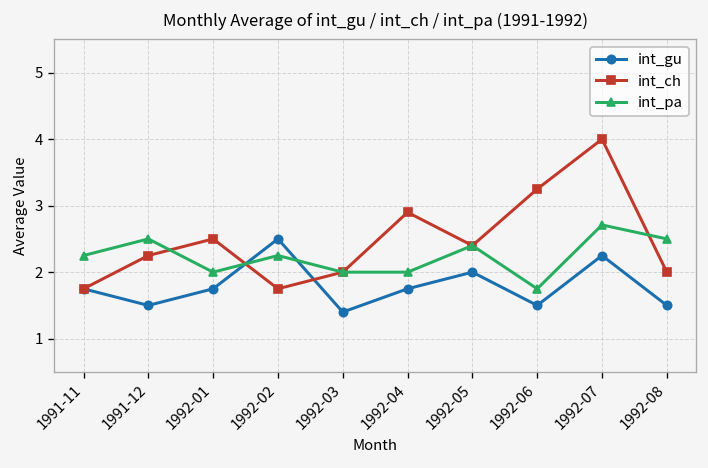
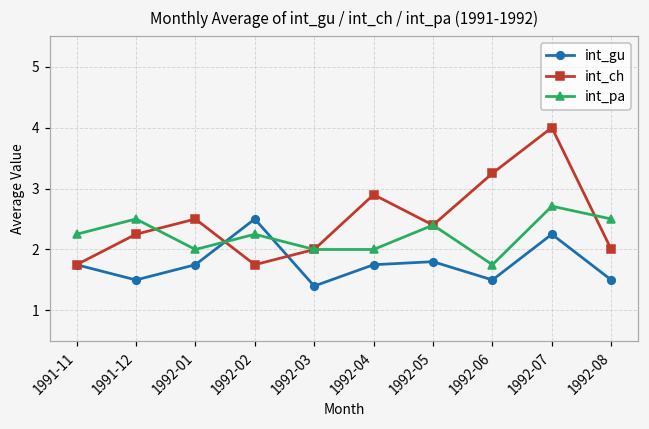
  {
    "int_gu": {
      "1991-12": 1.5,
      "1992-01": 1.8,
      "1992-02": 2.5,
      "1992-03": 1.4,
      "1992-04": 1.8,
-     "1992-05": 2.0,
+     "1992-05": 1.8,
      "1992-06": 1.5,
      "1992-07": 2.3,
      "1992-08": 1.5
    },
    "int_ch": {
      "1991-12": 2.3,
      "1992-01": 2.5,
      "1992-02": 1.8,
      "1992-04": 2.9,
      "1992-06": 3.3,
      "1992-07": 4.0,
      "1992-08": 2.0
    },
    "int_pa": {
      "1991-11": 2.3,
      "1991-12": 2.5,
      "1992-01": 2.0,
      "1992-02": 2.3,
      "1992-04": 2.0,
      "1992-06": 1.8,
      "1992-07": 2.7,
      "1992-08": 2.5
    }
  }
